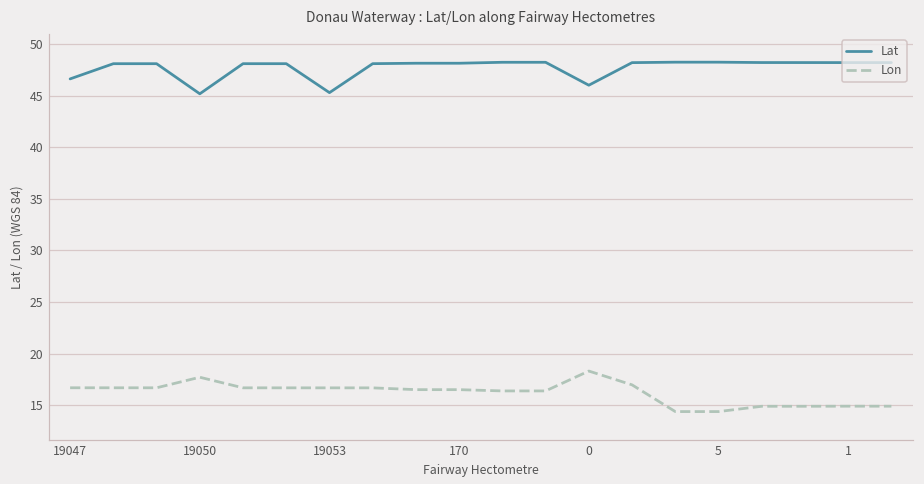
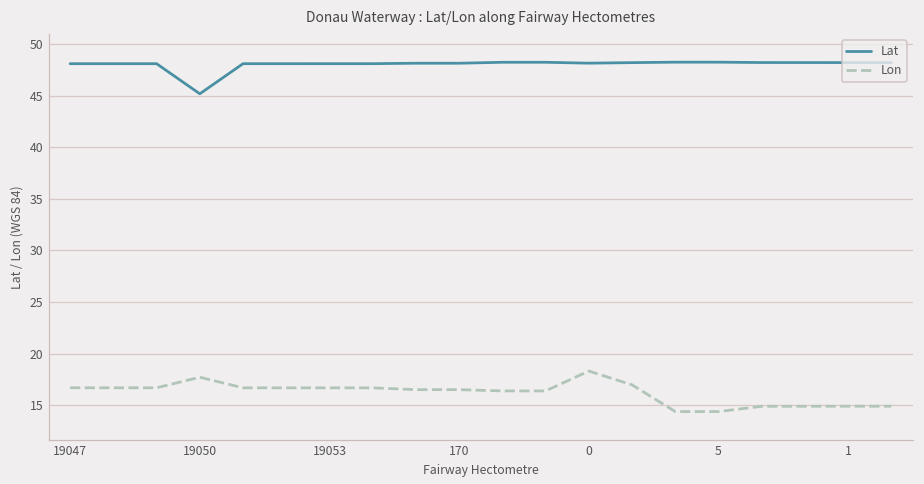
  {
    "Lat": {
-     "19047": 47,
+     "19047": 48,
      "19050": 45,
-     "19053": 45,
+     "19053": 48,
      "170": 48,
-     "0": 46
+     "0": 48
    },
    "Lon": {
      "19047": 17,
      "19050": 18,
      "19053": 17,
      "170": 16,
      "0": 18
    }
  }
